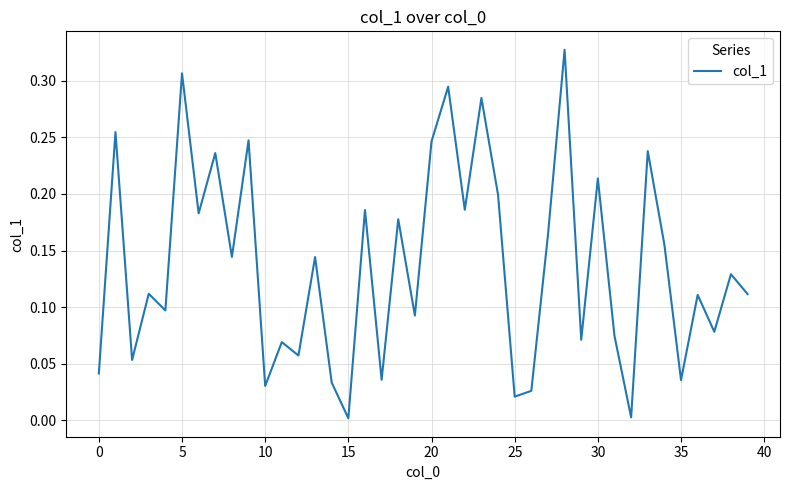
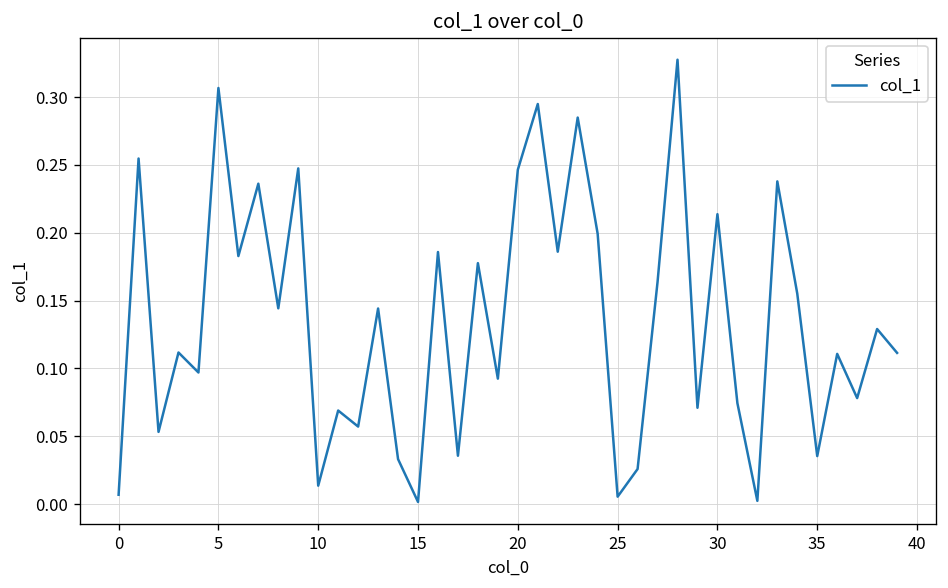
  {
-   "0": 0.041,
+   "0": 0.007,
    "5": 0.307,
-   "10": 0.030,
+   "10": 0.014,
    "15": 0.002,
    "20": 0.246,
-   "25": 0.021,
+   "25": 0.006,
    "30": 0.214,
    "35": 0.035
  }
